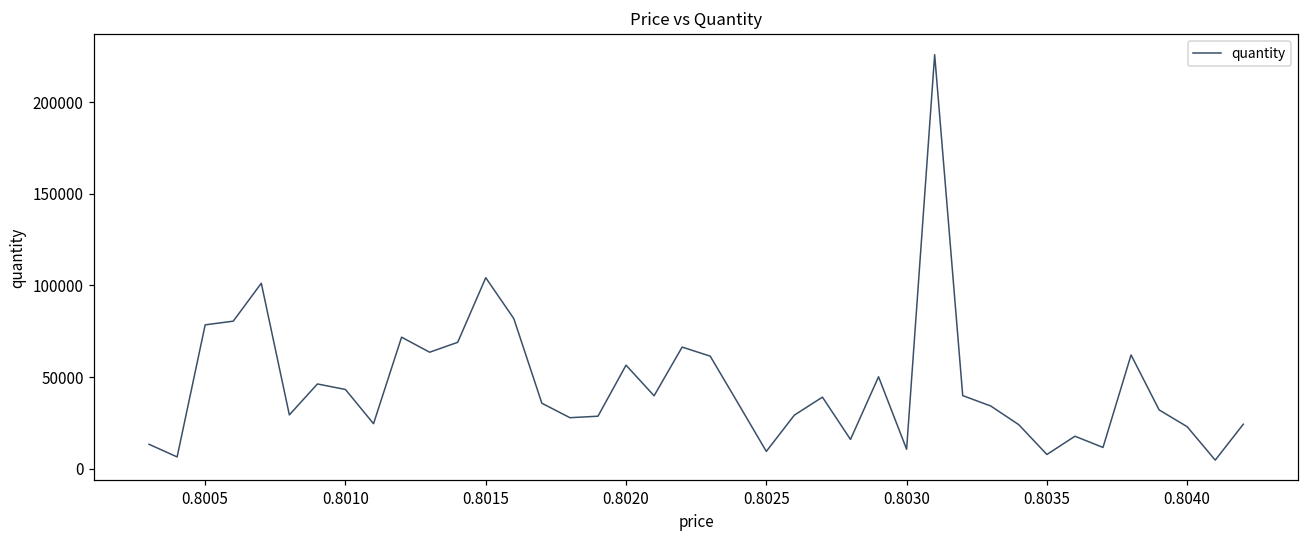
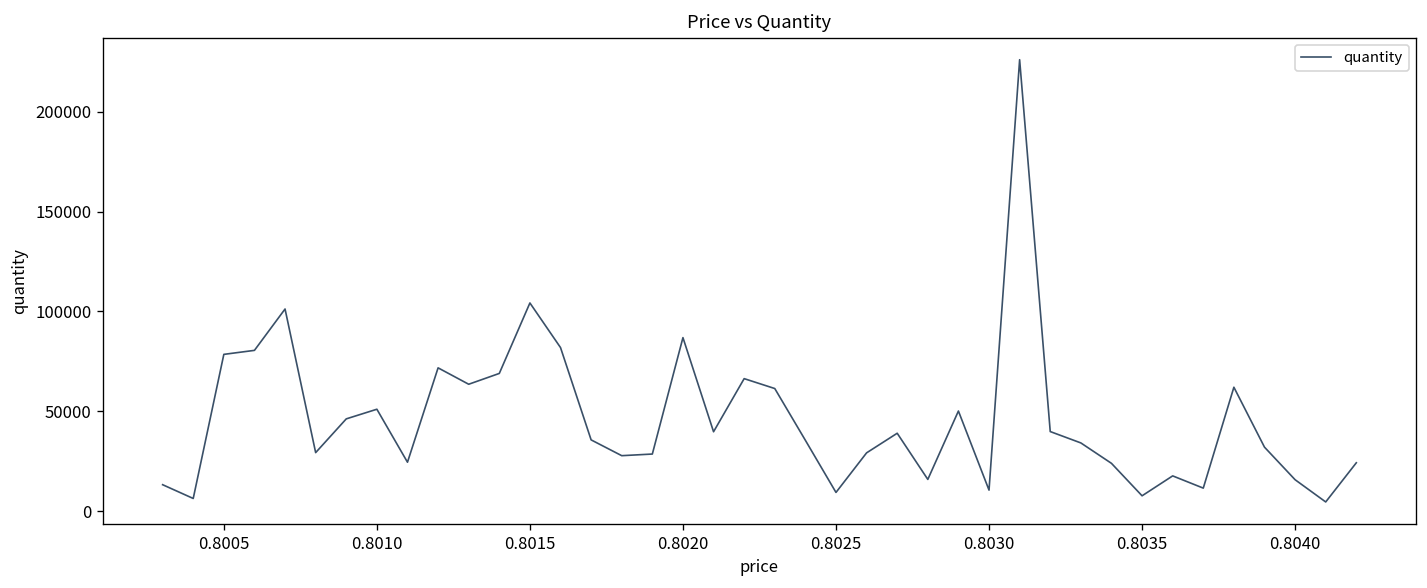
  {
    "0.8005": 79000,
-   "0.8010": 43000,
+   "0.8010": 51000,
    "0.8015": 104000,
-   "0.8020": 57000,
+   "0.8020": 87000,
    "0.8025": 9000,
    "0.8030": 11000,
    "0.8035": 8000,
-   "0.8040": 23000
+   "0.8040": 16000
  }
